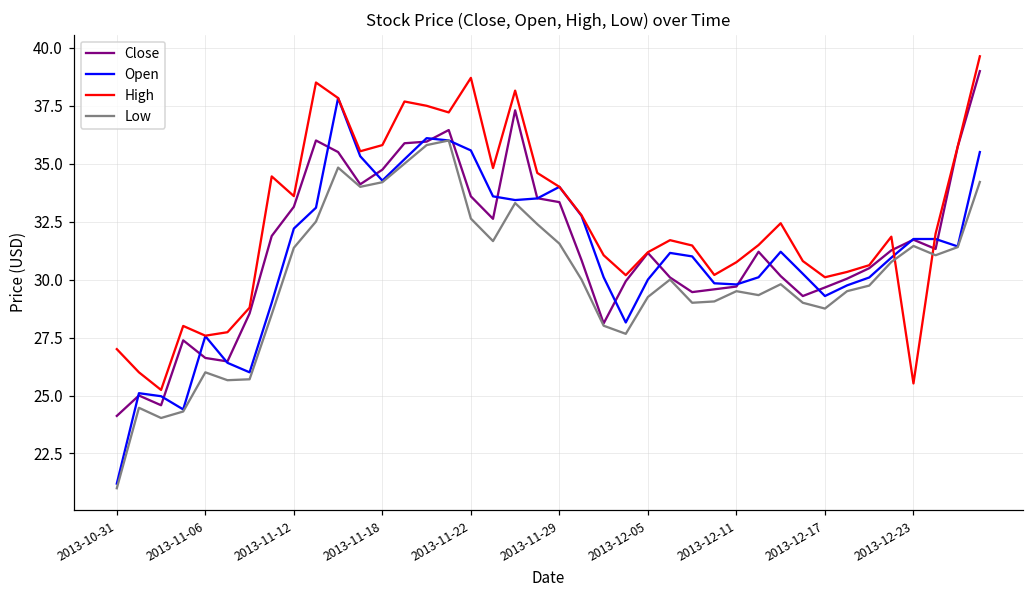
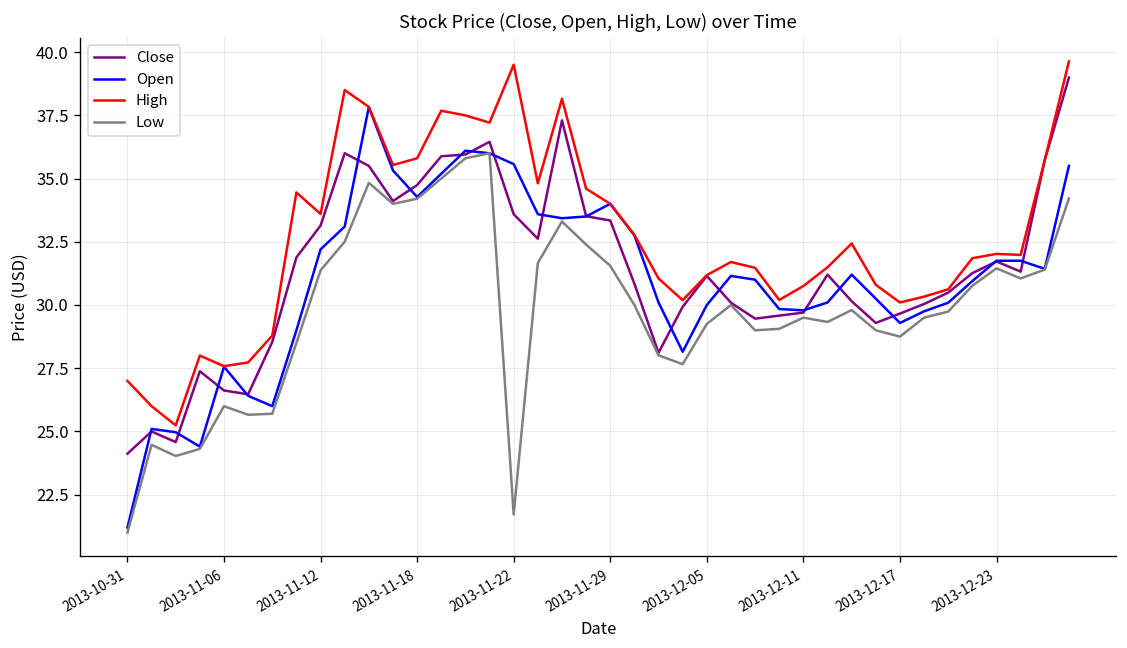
  {
    "Close": {
      "2013-10-31": 24.1,
      "2013-11-06": 26.6,
      "2013-11-12": 33.1,
      "2013-11-18": 34.7,
      "2013-11-22": 33.6,
      "2013-11-29": 33.3,
      "2013-12-17": 29.7
    },
    "Open": {
      "2013-10-31": 21.2,
      "2013-11-12": 32.2,
      "2013-11-22": 35.6,
      "2013-12-05": 30.0,
      "2013-12-17": 29.3
    },
    "High": {
      "2013-10-31": 27.0,
      "2013-11-12": 33.6,
      "2013-11-18": 35.8,
-     "2013-11-22": 38.7,
+     "2013-11-22": 39.5,
      "2013-12-11": 30.8,
      "2013-12-17": 30.1,
-     "2013-12-23": 25.5
+     "2013-12-23": 32.0
    },
    "Low": {
      "2013-10-31": 21.0,
      "2013-11-06": 26.0,
      "2013-11-12": 31.4,
-     "2013-11-22": 32.6,
+     "2013-11-22": 21.7,
      "2013-11-29": 31.6,
      "2013-12-05": 29.3,
      "2013-12-11": 29.5,
      "2013-12-17": 28.8,
      "2013-12-23": 31.5
    }
  }
